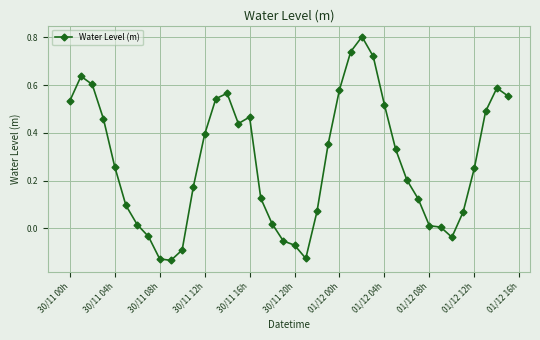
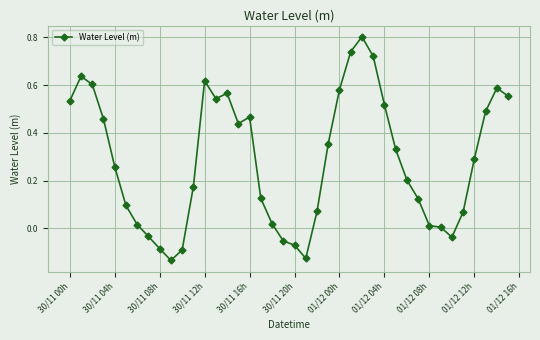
  {
    "30/11 00h": 0.53,
    "30/11 04h": 0.26,
-   "30/11 08h": -0.13,
-   "30/11 12h": 0.39,
+   "30/11 08h": -0.09,
+   "30/11 12h": 0.62,
    "30/11 16h": 0.47,
    "30/11 20h": -0.07,
    "01/12 00h": 0.58,
    "01/12 04h": 0.52,
    "01/12 08h": 0.01,
-   "01/12 12h": 0.25
+   "01/12 12h": 0.29
  }
